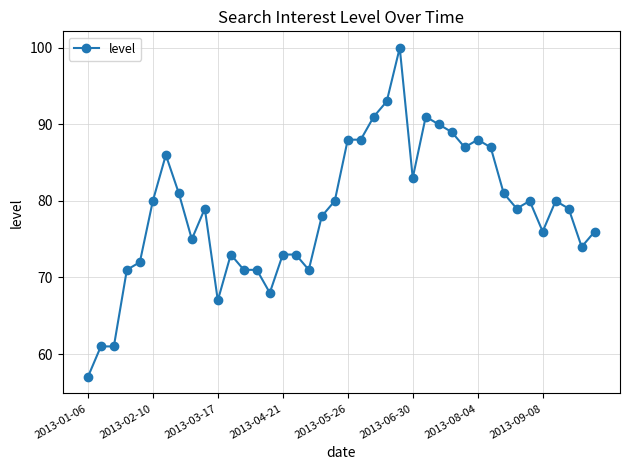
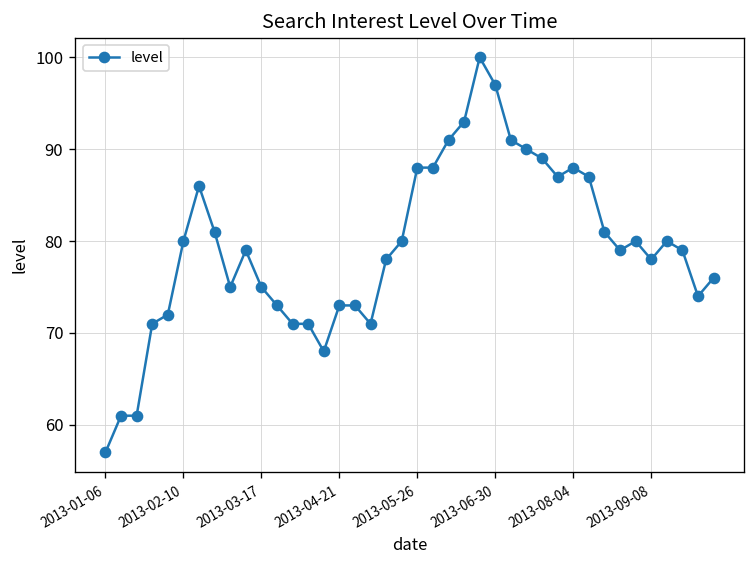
  {
    "2013-01-06": 57,
    "2013-02-10": 80,
-   "2013-03-17": 67,
+   "2013-03-17": 75,
    "2013-04-21": 73,
    "2013-05-26": 88,
-   "2013-06-30": 83,
+   "2013-06-30": 97,
    "2013-08-04": 88,
-   "2013-09-08": 76
+   "2013-09-08": 78
  }
